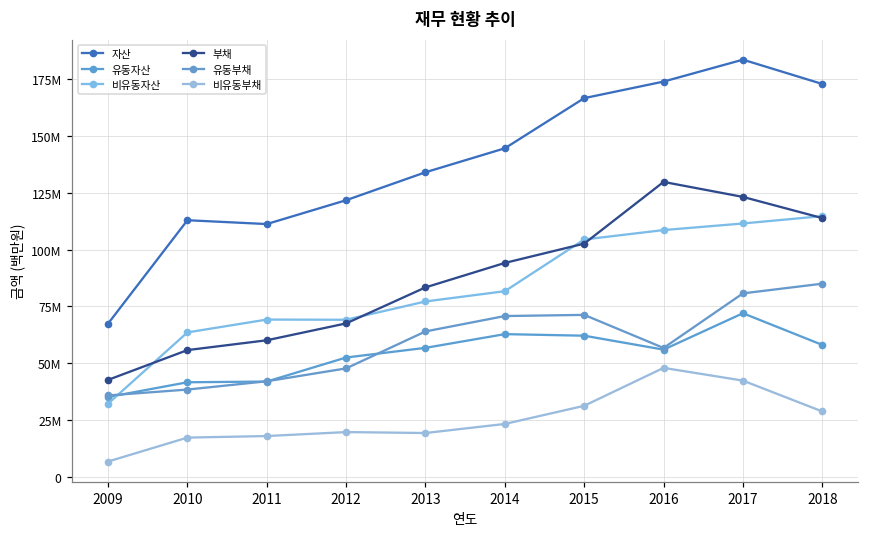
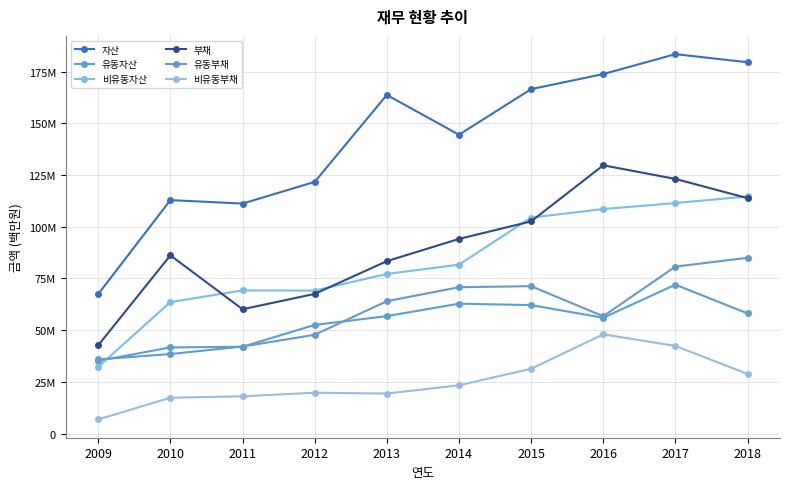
  {
    "자산": {
      "2009": 67000000,
      "2010": 113000000,
      "2011": 111000000,
      "2012": 122000000,
-     "2013": 134000000,
+     "2013": 164000000,
      "2014": 145000000,
      "2015": 167000000,
      "2016": 174000000,
      "2017": 183000000,
-     "2018": 173000000
+     "2018": 180000000
    },
    "부채": {
      "2009": 43000000,
-     "2010": 56000000,
+     "2010": 86000000,
      "2011": 60000000,
      "2012": 68000000,
      "2013": 83000000,
      "2014": 94000000,
      "2015": 103000000,
      "2016": 130000000,
      "2017": 123000000
    }
  }
